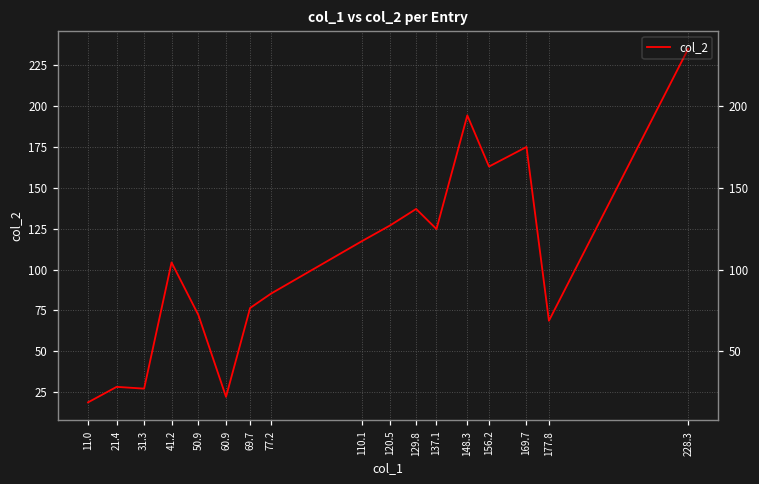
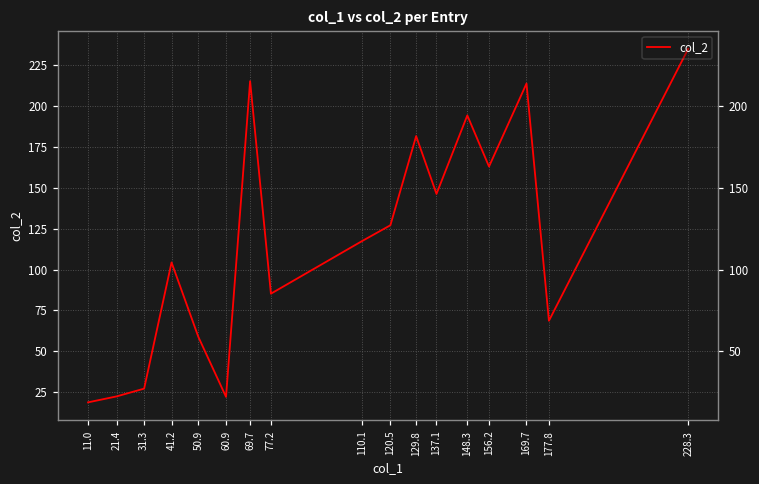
  {
    "11.0": 19,
-   "21.4": 28,
+   "21.4": 22,
    "31.3": 27,
    "41.2": 104,
-   "50.9": 72,
+   "50.9": 59,
    "60.9": 22,
-   "69.7": 77,
+   "69.7": 215,
    "77.2": 85,
    "110.1": 117,
    "120.5": 127,
-   "129.8": 137,
-   "137.1": 125,
+   "129.8": 182,
+   "137.1": 146,
    "148.3": 194,
    "156.2": 163,
-   "169.7": 175,
+   "169.7": 214,
    "177.8": 69
  }
